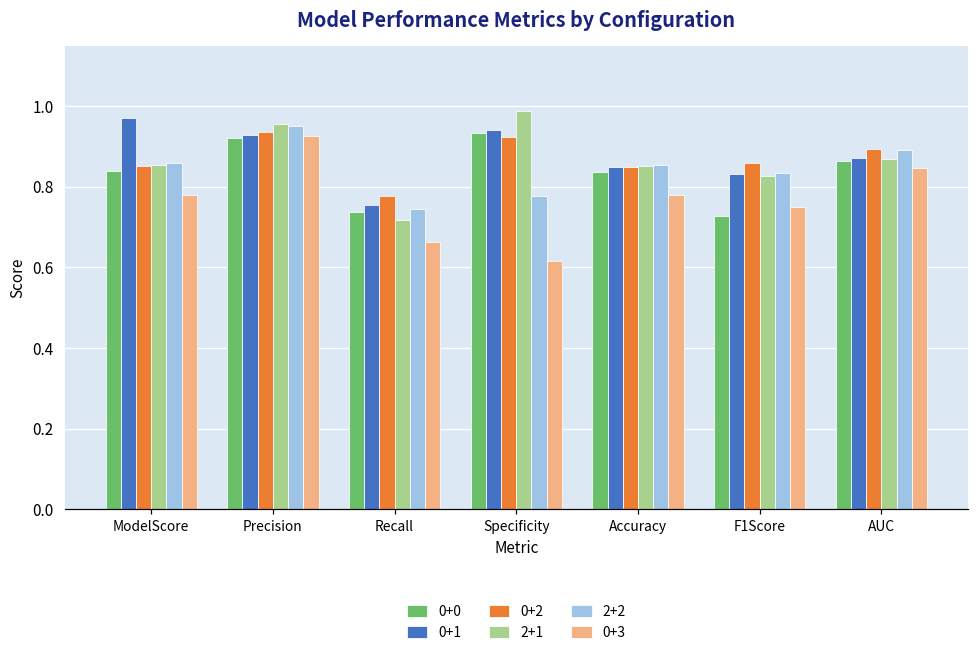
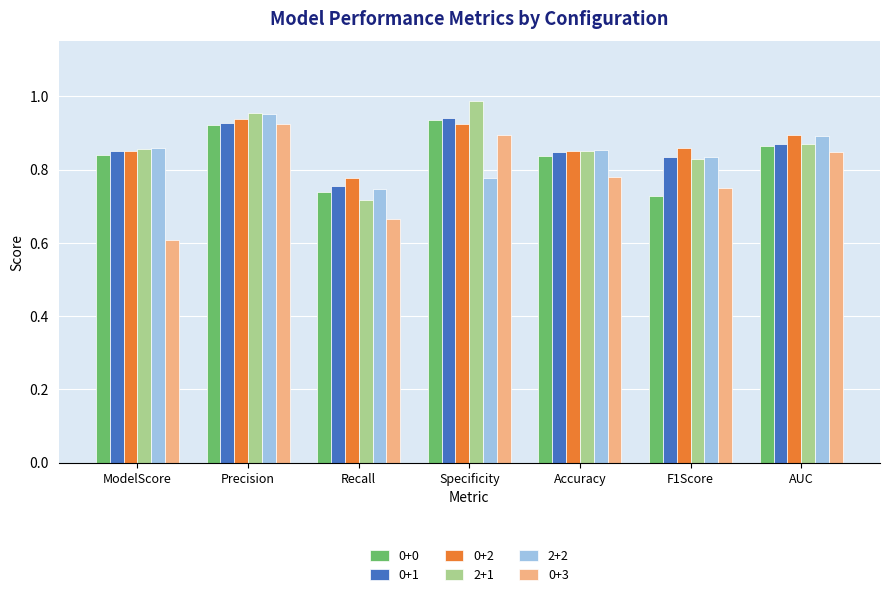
  {
    "0+0": {
      "ModelScore": 0.84,
      "Precision": 0.92,
      "Recall": 0.74,
      "Specificity": 0.93,
      "Accuracy": 0.84,
      "F1Score": 0.73,
      "AUC": 0.87
    },
    "0+1": {
-     "ModelScore": 0.97,
+     "ModelScore": 0.85,
      "Precision": 0.93,
      "Recall": 0.76,
      "Specificity": 0.94,
      "Accuracy": 0.85,
      "F1Score": 0.83,
      "AUC": 0.87
    },
    "0+2": {
      "ModelScore": 0.85,
      "Precision": 0.94,
      "Recall": 0.78,
      "Specificity": 0.92,
      "Accuracy": 0.85,
      "F1Score": 0.86,
      "AUC": 0.89
    },
    "2+1": {
      "ModelScore": 0.86,
      "Precision": 0.96,
      "Recall": 0.72,
      "Specificity": 0.99,
      "Accuracy": 0.85,
      "F1Score": 0.83,
      "AUC": 0.87
    },
    "2+2": {
      "ModelScore": 0.86,
      "Precision": 0.95,
      "Recall": 0.75,
      "Specificity": 0.78,
      "Accuracy": 0.85,
      "F1Score": 0.84,
      "AUC": 0.89
    },
    "0+3": {
-     "ModelScore": 0.78,
+     "ModelScore": 0.61,
      "Precision": 0.93,
      "Recall": 0.66,
-     "Specificity": 0.62,
+     "Specificity": 0.90,
      "Accuracy": 0.78,
      "F1Score": 0.75,
      "AUC": 0.85
    }
  }
